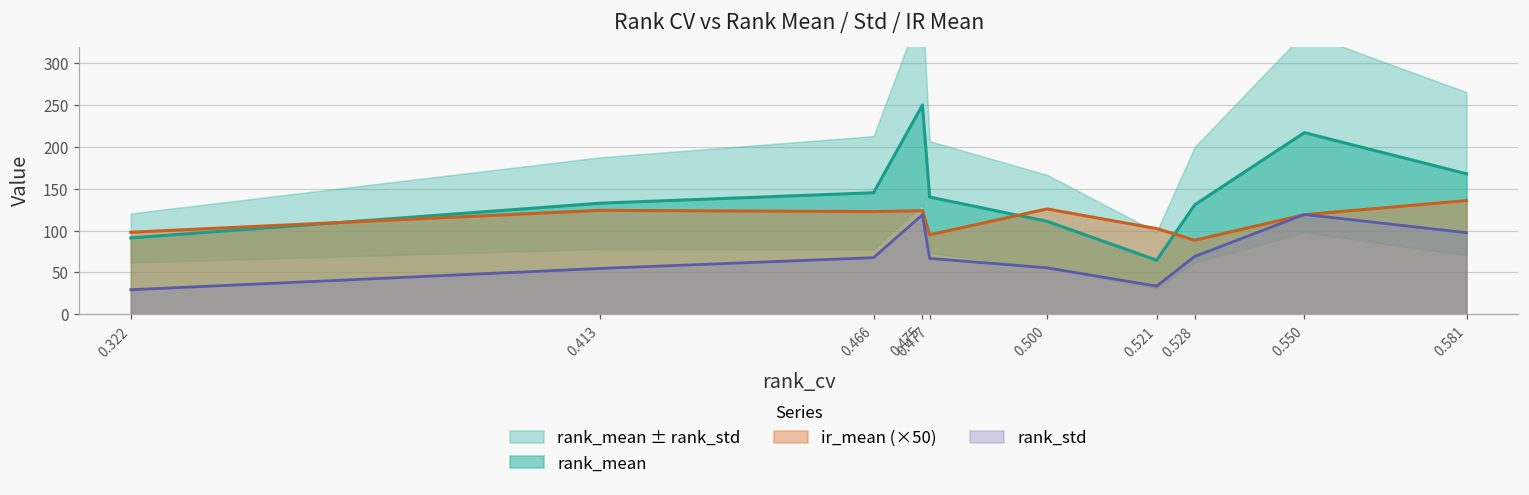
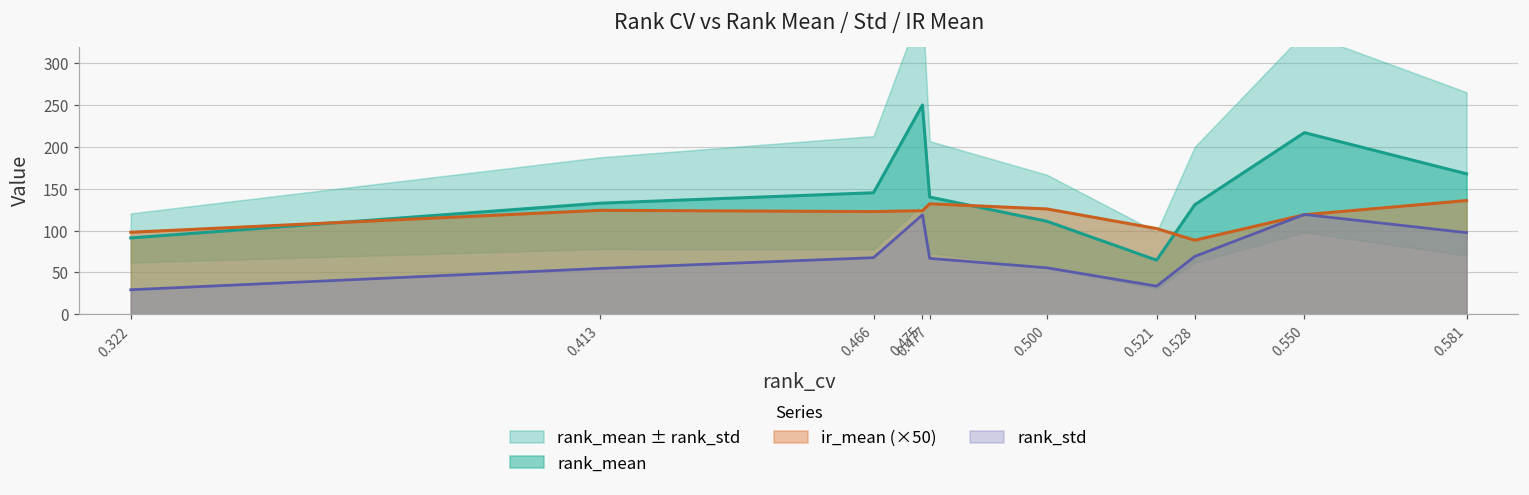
  {
    "ir_mean (×50)": {
      "0.322": 100,
      "0.413": 120,
      "0.466": 120,
      "0.475": 120,
-     "0.477": 100,
+     "0.477": 130,
      "0.500": 130,
      "0.521": 100,
      "0.528": 90,
      "0.581": 140
    }
  }
